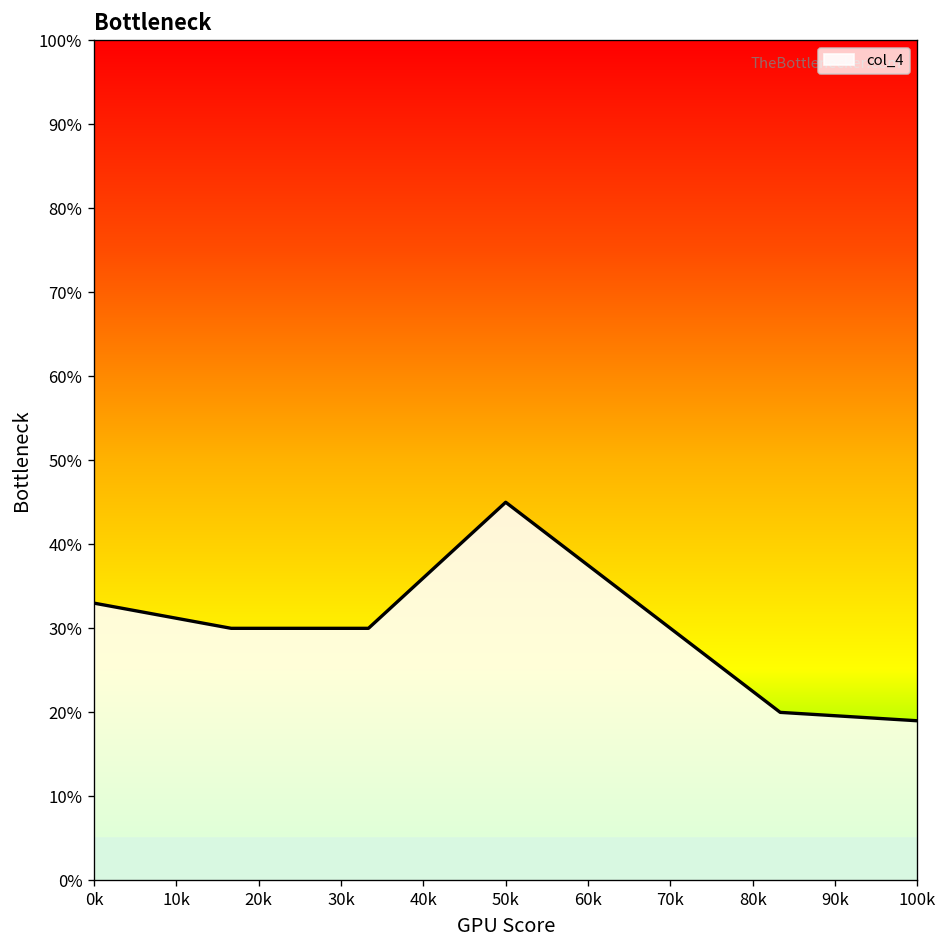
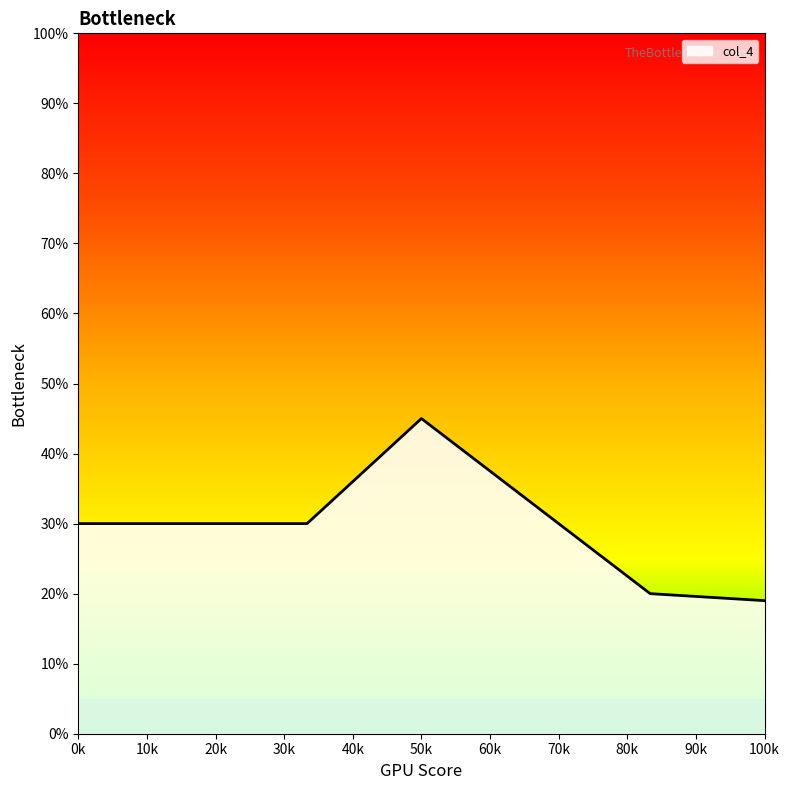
  {
-   "0k": "33%",
+   "0k": "30%",
    "50k": "45%",
    "100k": "19%"
  }
